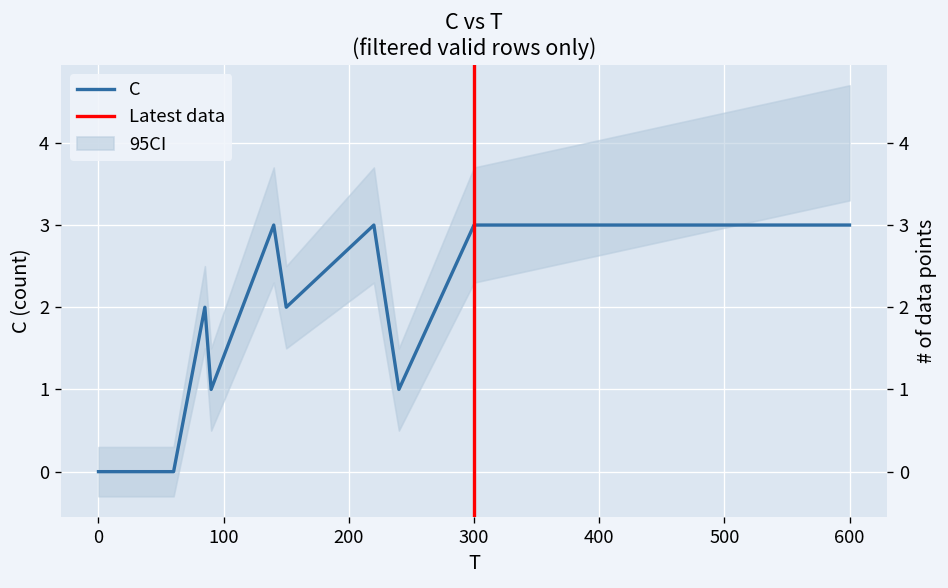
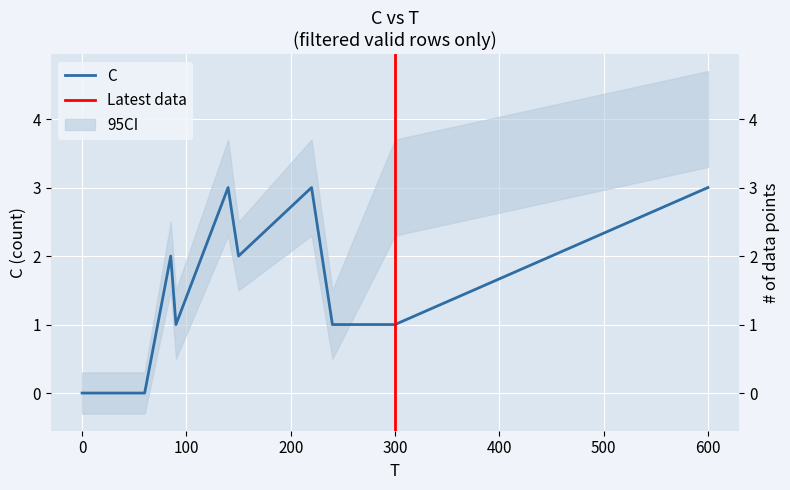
  {
    "C": {
      "0": 0,
-     "300": 3,
+     "300": 1,
      "600": 3
    }
  }
